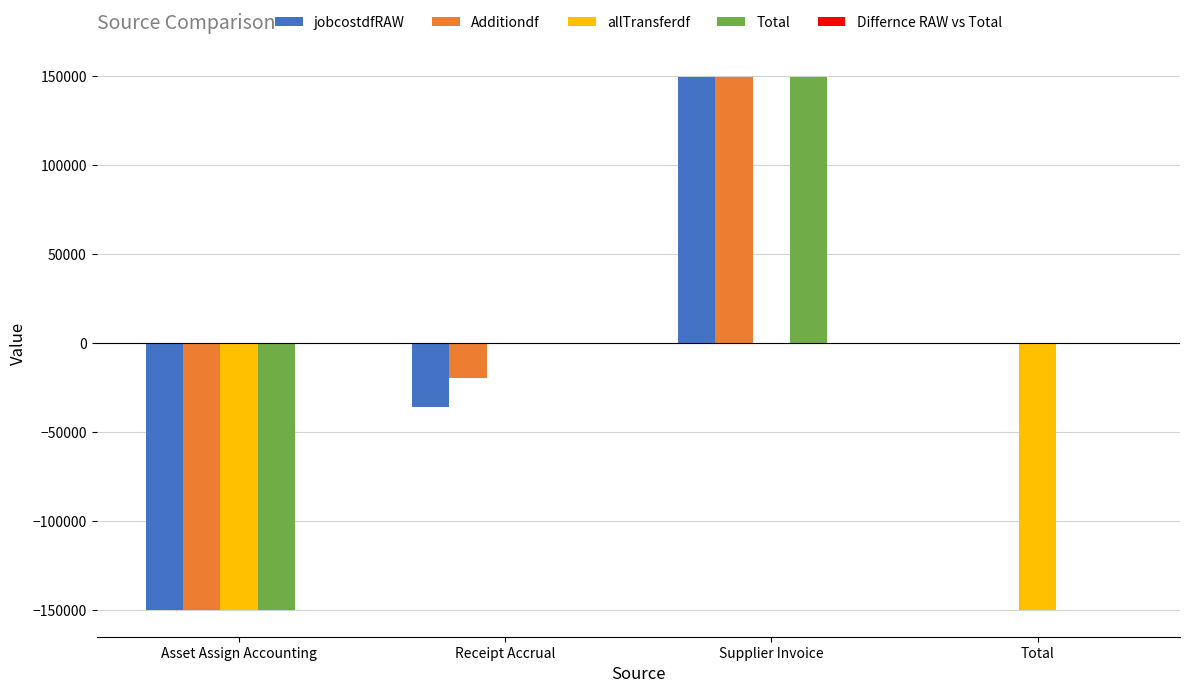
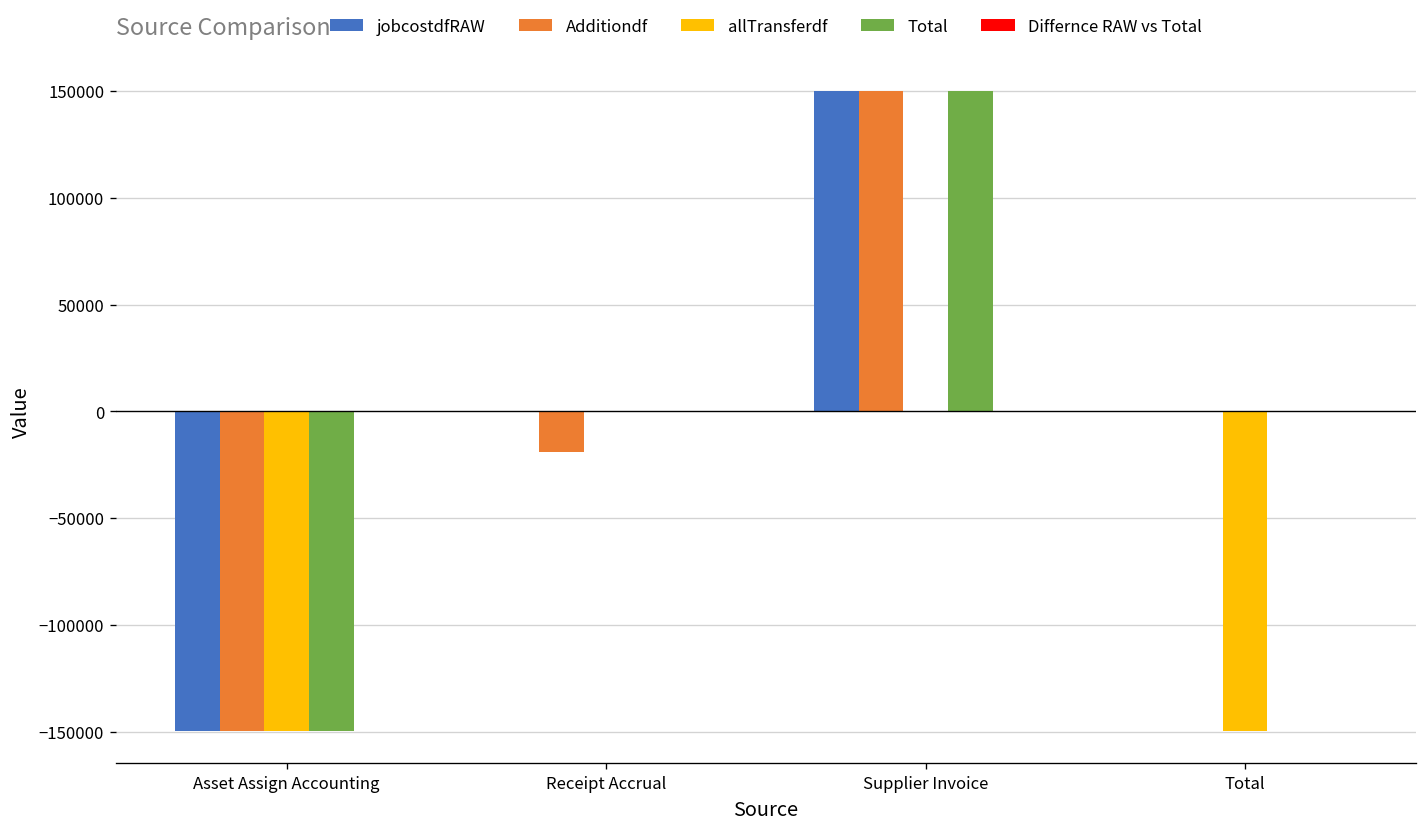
  {
    "jobcostdfRAW": {
      "Asset Assign Accounting": -150000,
-     "Receipt Accrual": -36000,
+     "Receipt Accrual": 0,
      "Supplier Invoice": 150000,
      "Total": 0
    },
    "Additiondf": {
      "Asset Assign Accounting": -150000,
      "Receipt Accrual": -19000,
      "Supplier Invoice": 150000,
      "Total": 0
    },
    "allTransferdf": {
      "Asset Assign Accounting": -150000,
      "Receipt Accrual": 0,
      "Supplier Invoice": 0,
      "Total": -150000
    },
    "Total": {
      "Asset Assign Accounting": -150000,
      "Supplier Invoice": 150000,
      "Total": 0
    },
    "Differnce RAW vs Total": {
      "Asset Assign Accounting": 0,
      "Receipt Accrual": 0,
      "Supplier Invoice": 0,
      "Total": 0
    }
  }
